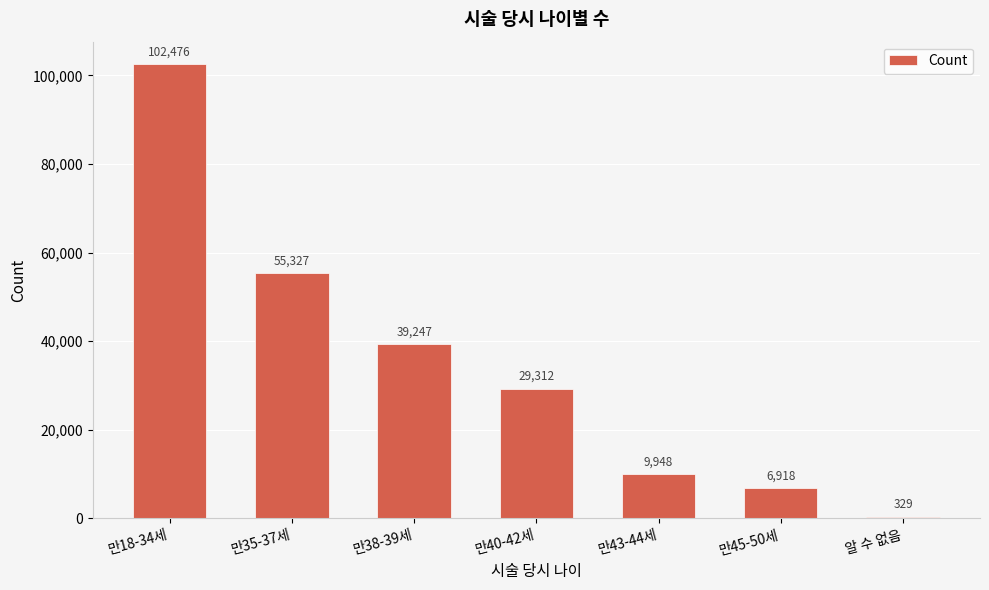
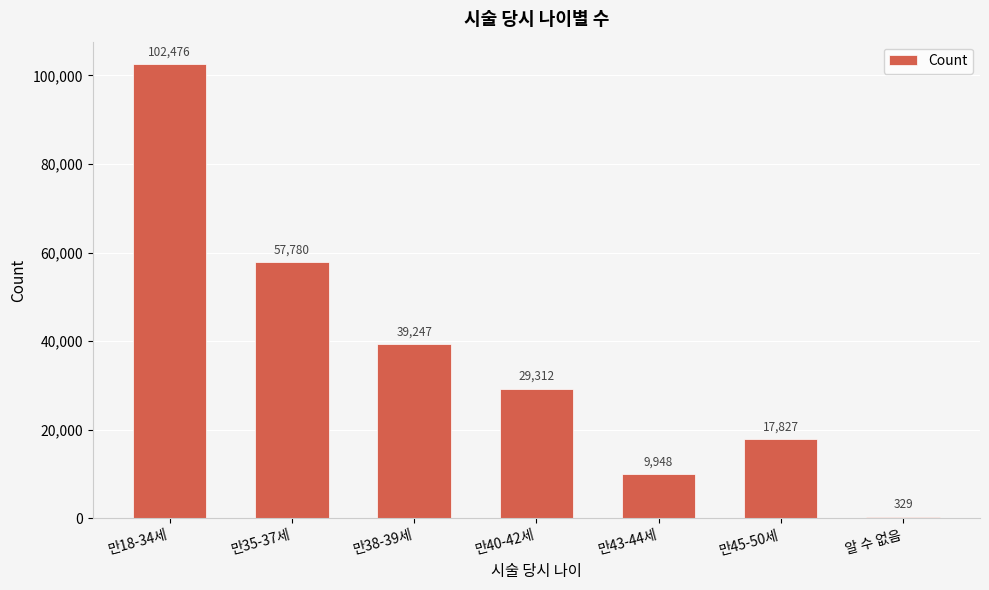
  {
    "만18-34세": "102,476",
-   "만35-37세": "55,327",
+   "만35-37세": "57,780",
    "만38-39세": "39,247",
    "만40-42세": "29,312",
    "만43-44세": "9,948",
-   "만45-50세": "6,918",
+   "만45-50세": "17,827",
    "알 수 없음": "329"
  }
